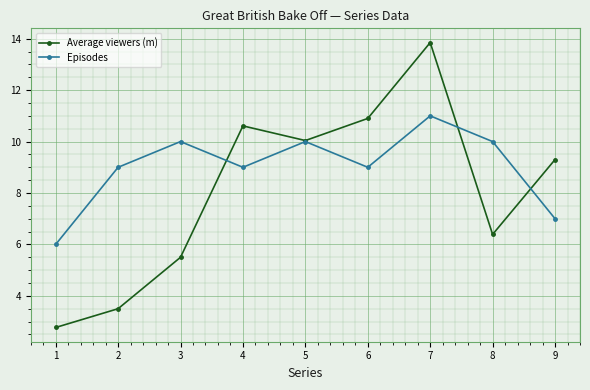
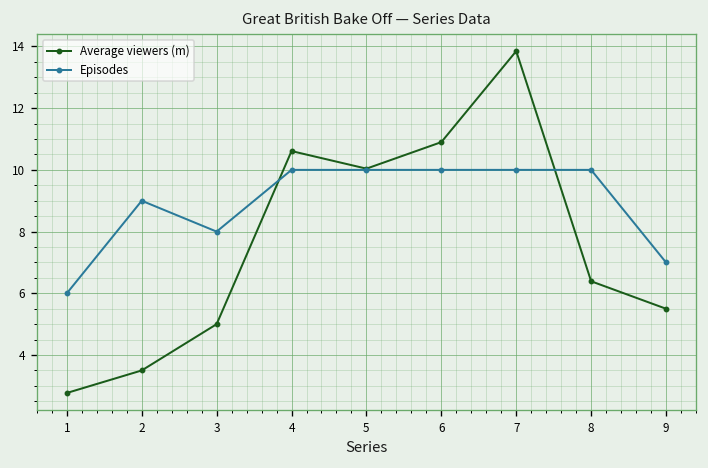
  {
    "Average viewers (m)": {
      "1": 2.8,
      "2": 3.5,
-     "3": 5.5,
+     "3": 5.0,
      "4": 10.6,
      "6": 10.9,
      "7": 13.9,
      "8": 6.4,
-     "9": 9.3
+     "9": 5.5
    },
    "Episodes": {
      "1": 6,
      "2": 9,
-     "3": 10,
-     "4": 9,
-     "6": 9,
-     "7": 11,
+     "3": 8,
+     "4": 10,
+     "6": 10,
+     "7": 10,
      "8": 10,
      "9": 7
    }
  }
